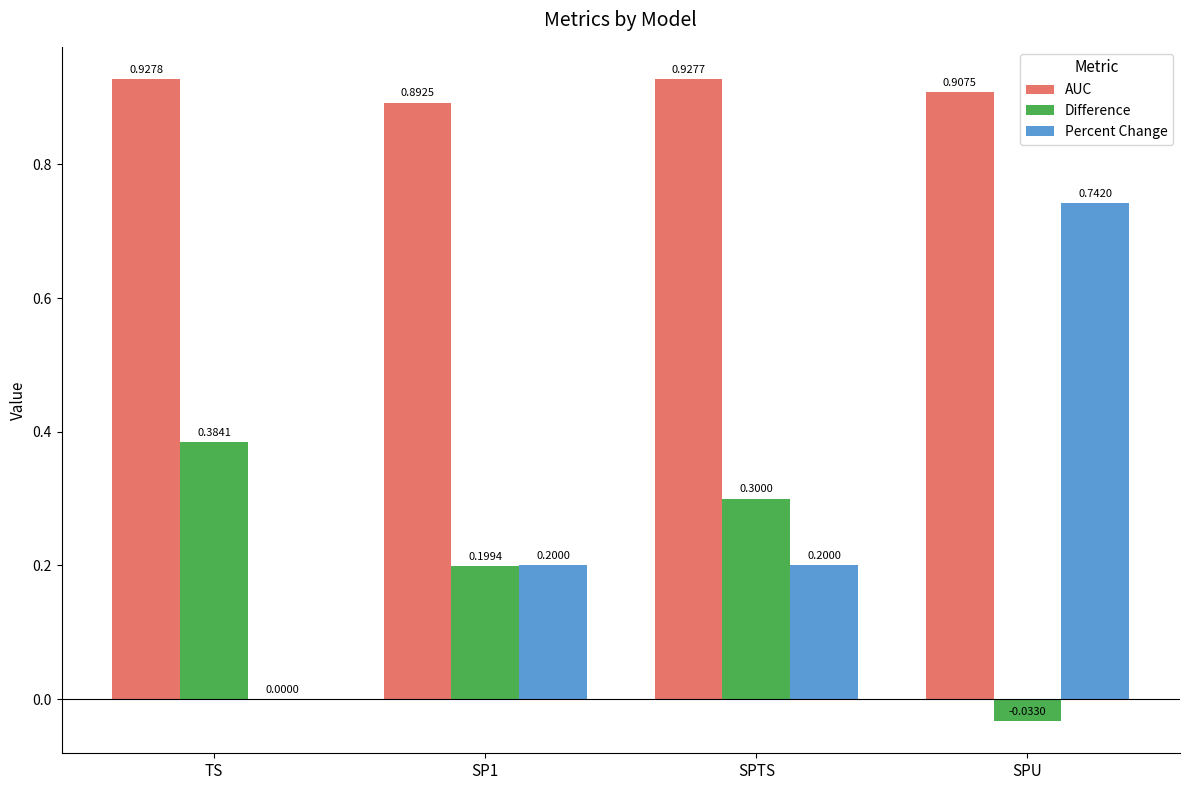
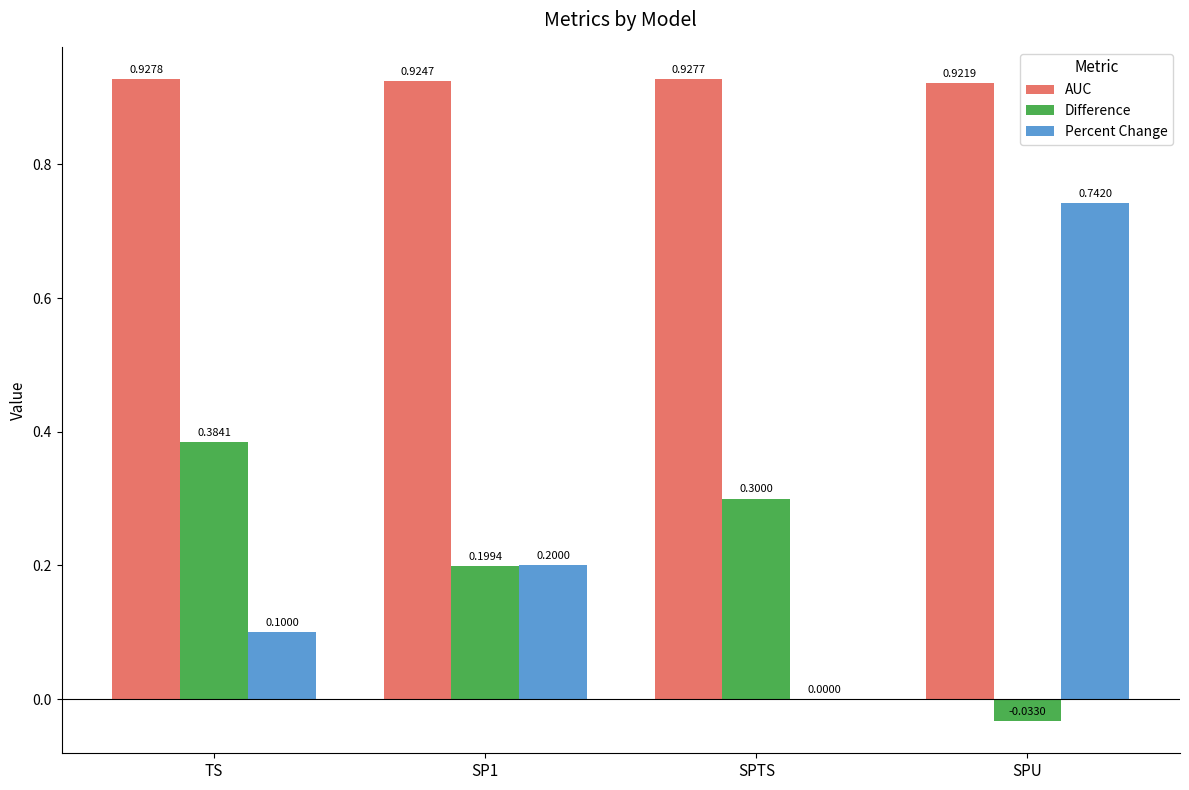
  {
    "AUC": {
      "TS": 0.9278,
-     "SP1": 0.8925,
+     "SP1": 0.9247,
      "SPTS": 0.9277,
-     "SPU": 0.9075
+     "SPU": 0.9219
    },
    "Difference": {
      "TS": 0.3841,
      "SP1": 0.1994,
      "SPTS": 0.3000,
      "SPU": -0.0330
    },
    "Percent Change": {
-     "TS": 0.0000,
+     "TS": 0.1000,
      "SP1": 0.2000,
-     "SPTS": 0.2000,
+     "SPTS": 0.0000,
      "SPU": 0.7420
    }
  }
